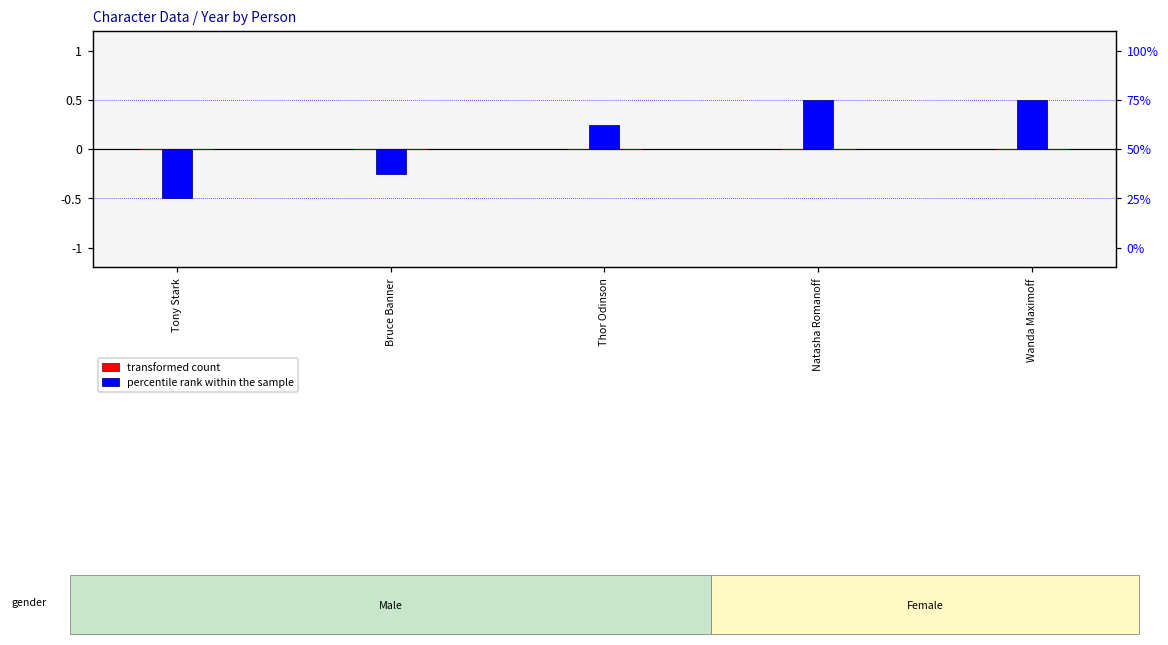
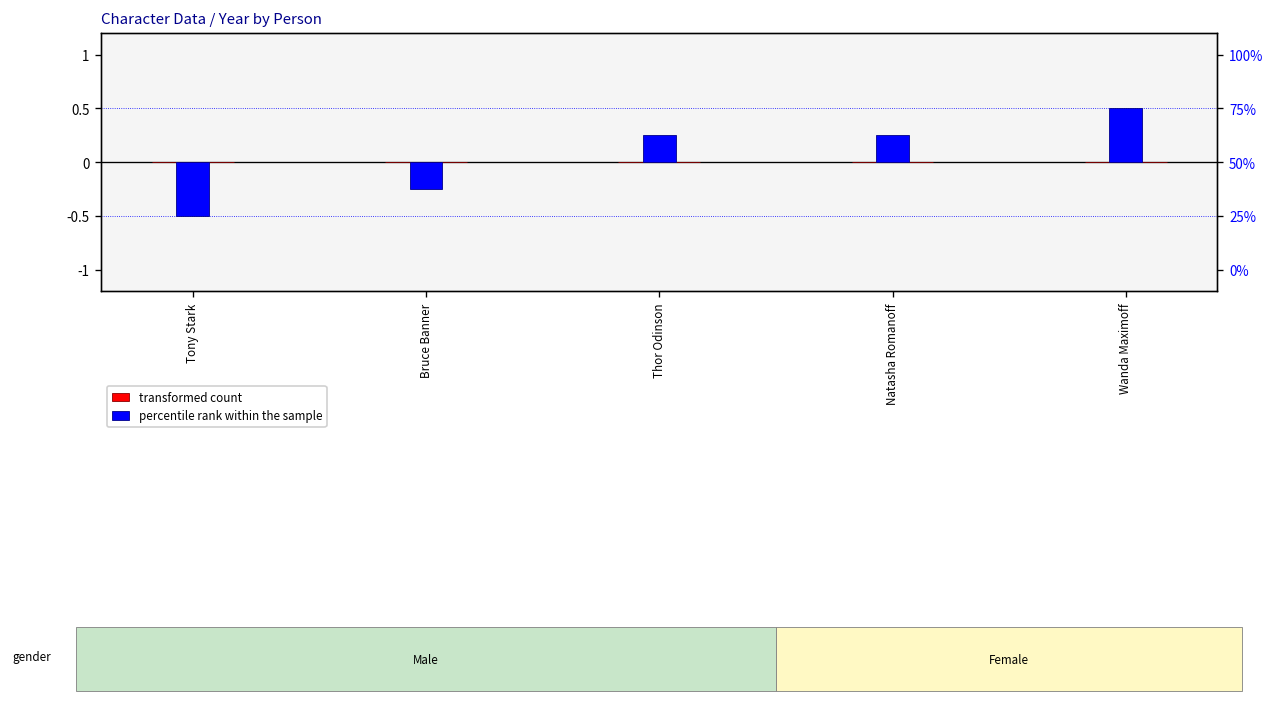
  {
    "transformed count": {
      "Tony Stark": 0.0,
      "Bruce Banner": 0.0,
      "Thor Odinson": 0.0,
      "Natasha Romanoff": 0.0,
      "Wanda Maximoff": 0.0
    },
    "percentile rank within the sample": {
      "Tony Stark": -0.5,
      "Bruce Banner": -0.3,
      "Thor Odinson": 0.3,
-     "Natasha Romanoff": 0.5,
+     "Natasha Romanoff": 0.3,
      "Wanda Maximoff": 0.5
    }
  }
